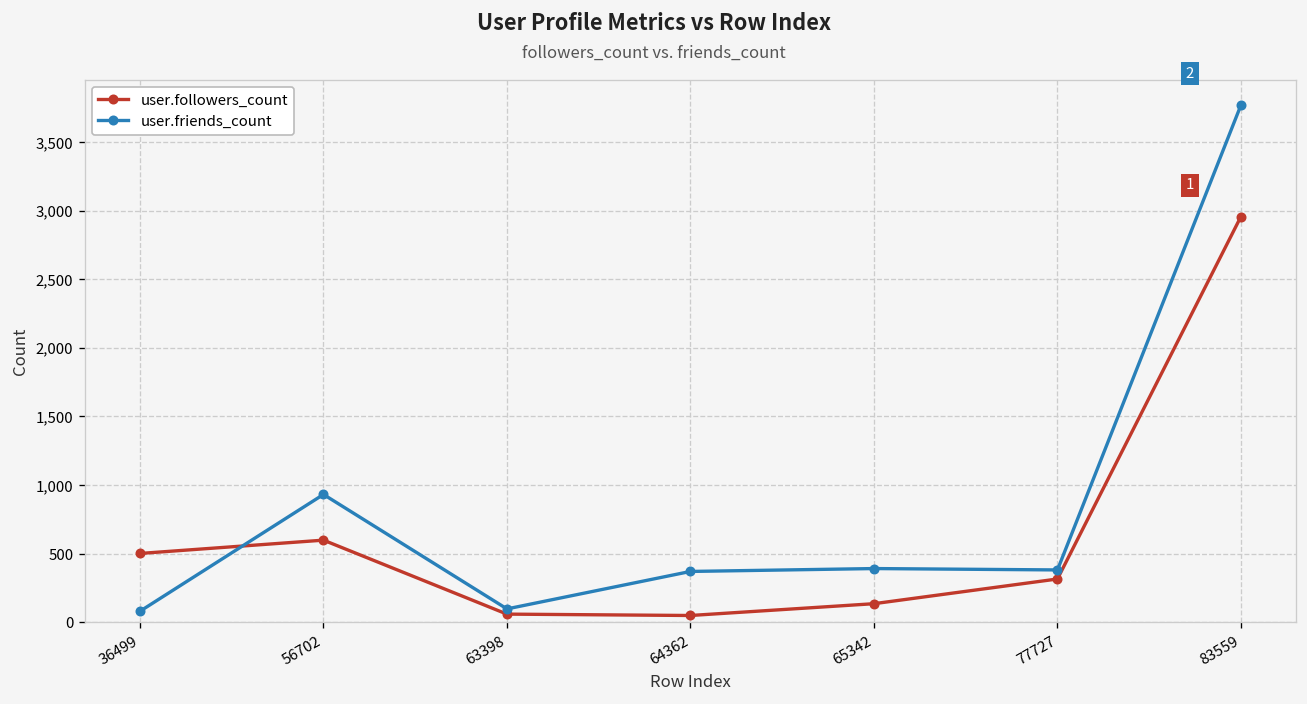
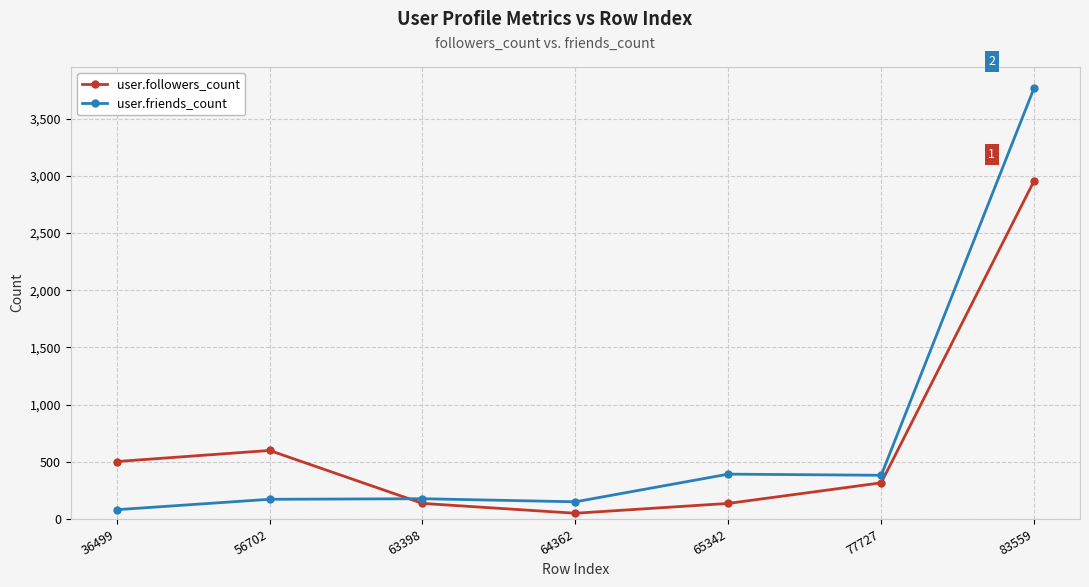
  {
    "user.followers_count": {
      "36499": "500",
      "56702": "600",
-     "63398": "60",
+     "63398": "140",
      "64362": "50",
      "65342": "140",
      "77727": "320",
      "83559": "2,960"
    },
    "user.friends_count": {
      "36499": "80",
-     "56702": "930",
-     "63398": "100",
-     "64362": "370",
+     "56702": "170",
+     "63398": "180",
+     "64362": "150",
      "65342": "390",
      "77727": "380",
      "83559": "3,770"
    }
  }
